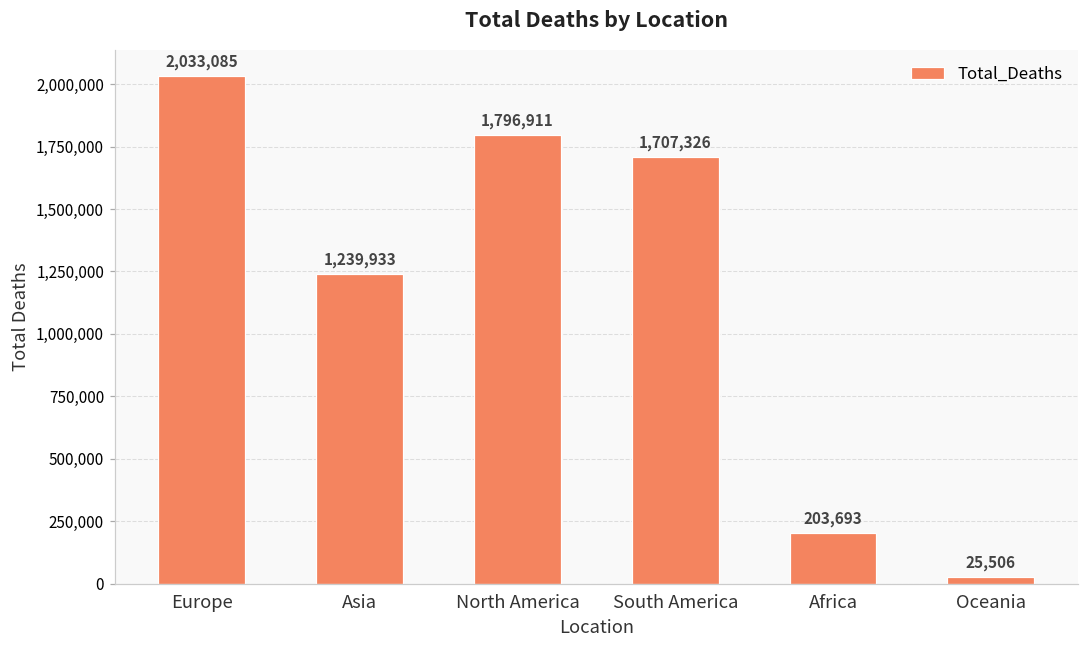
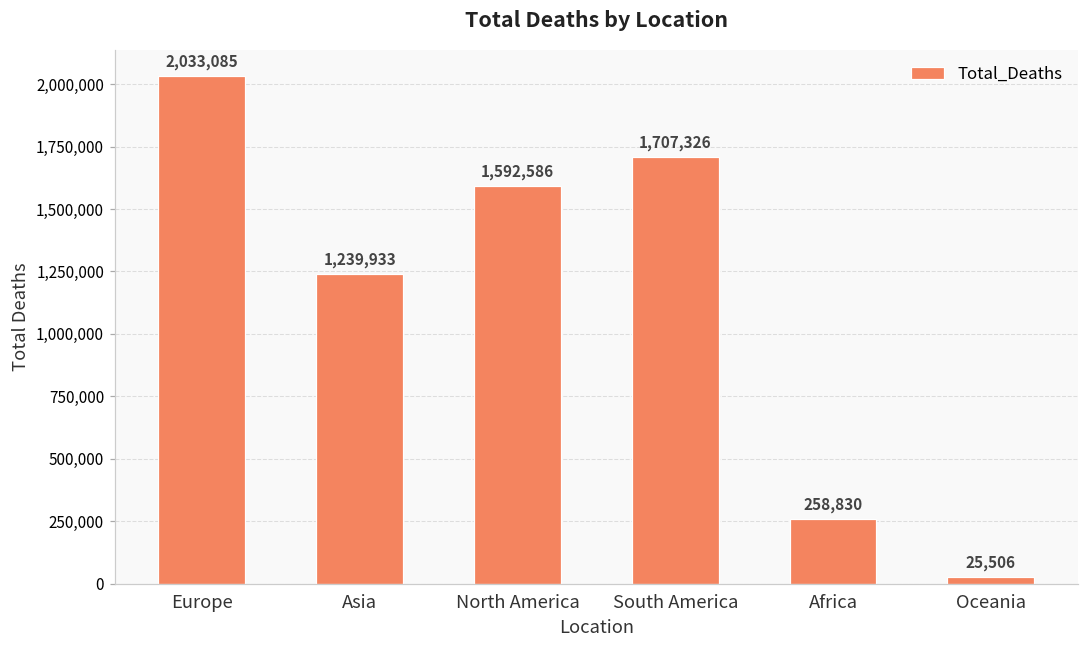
  {
    "Europe": "2,033,085",
    "Asia": "1,239,933",
-   "North America": "1,796,911",
+   "North America": "1,592,586",
    "South America": "1,707,326",
-   "Africa": "203,693",
+   "Africa": "258,830",
    "Oceania": "25,506"
  }
